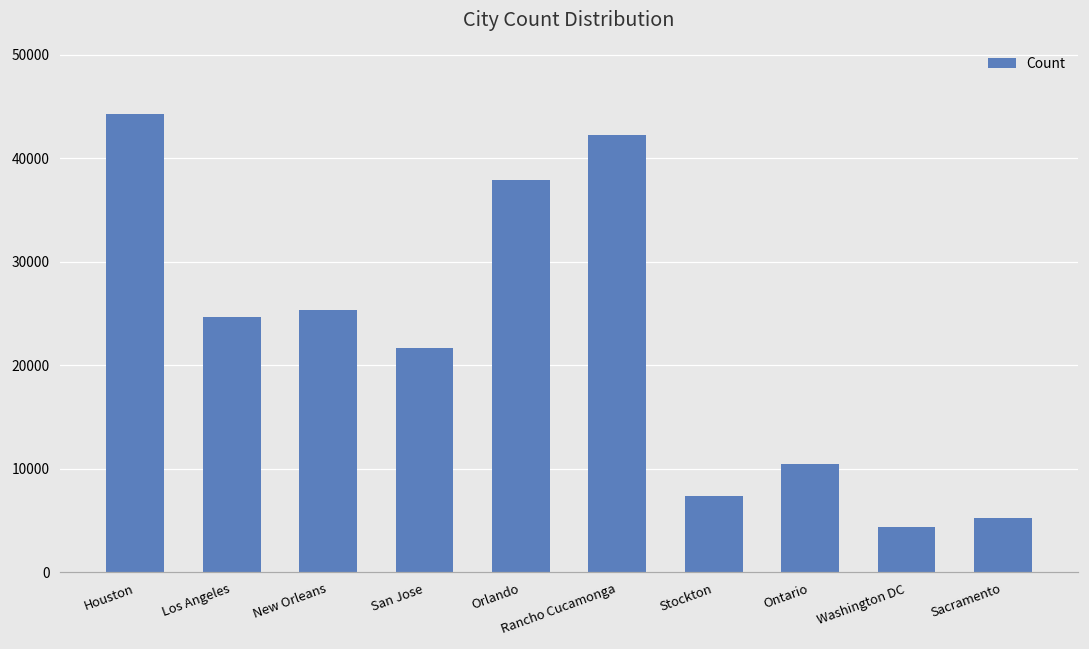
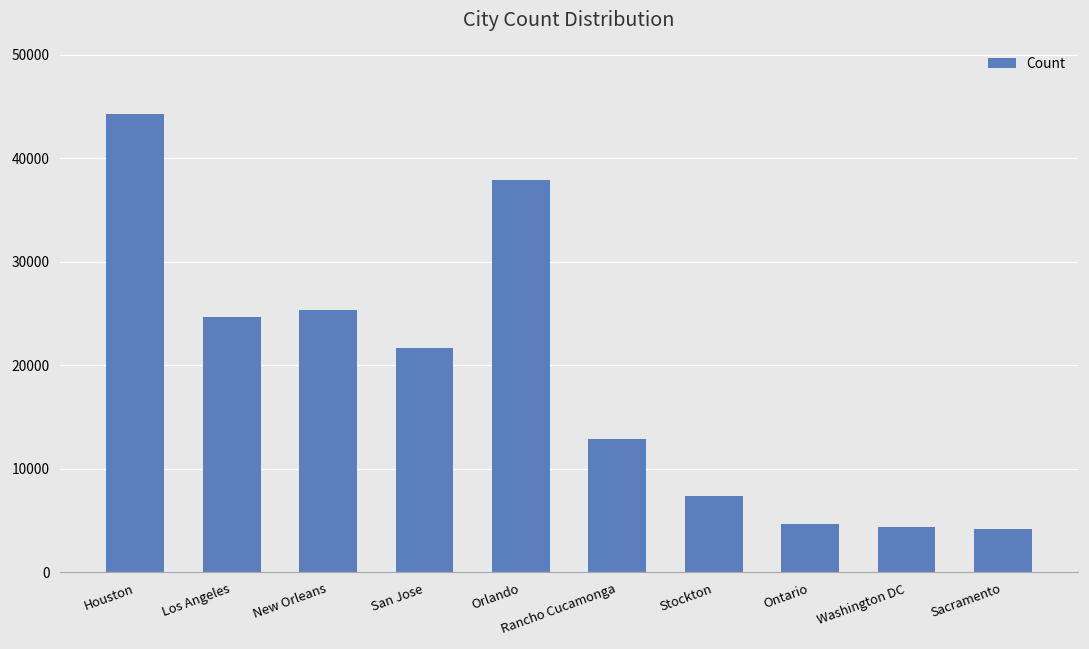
  {
    "Houston": 44000,
    "Los Angeles": 25000,
    "New Orleans": 25000,
    "San Jose": 22000,
    "Orlando": 38000,
-   "Rancho Cucamonga": 42000,
+   "Rancho Cucamonga": 13000,
    "Stockton": 7000,
-   "Ontario": 10000,
+   "Ontario": 5000,
    "Washington DC": 4000,
-   "Sacramento": 5000
+   "Sacramento": 4000
  }
